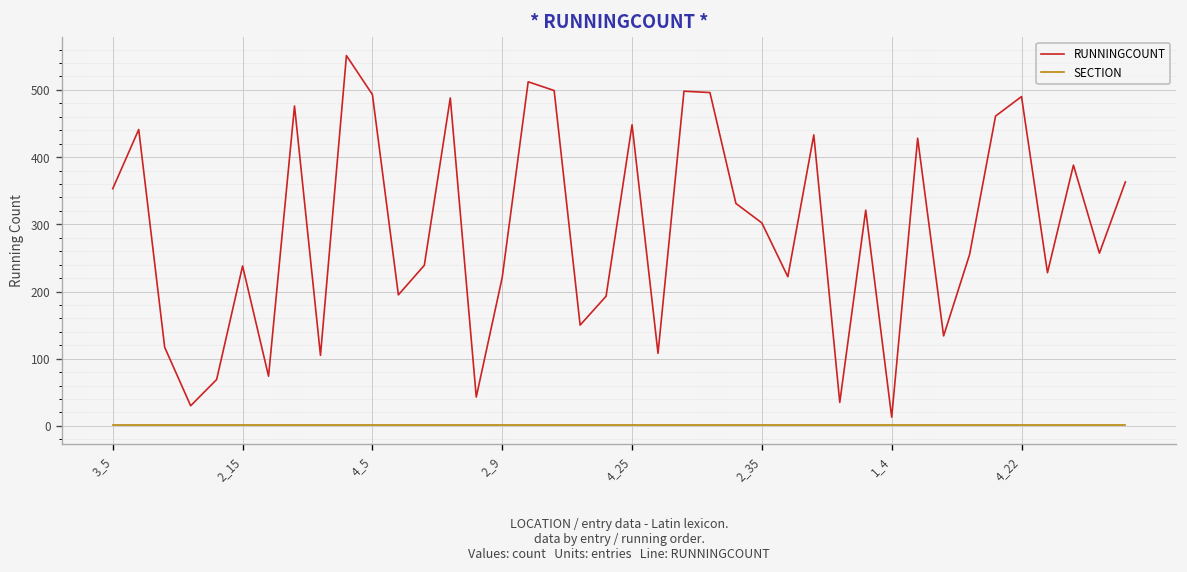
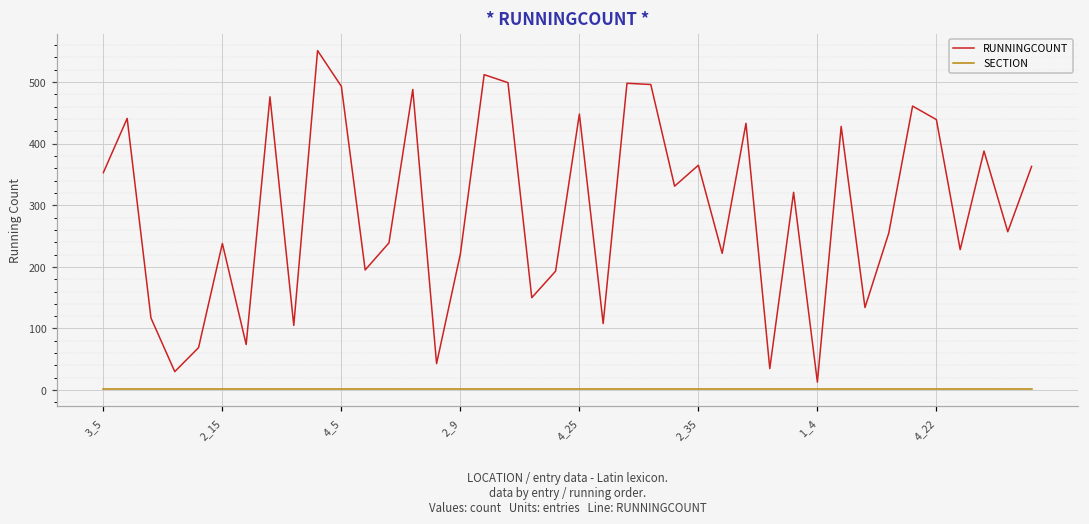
  {
    "RUNNINGCOUNT": {
      "3_5": 350,
      "4_5": 490,
      "4_25": 450,
-     "2_35": 300,
+     "2_35": 370,
      "1_4": 10,
-     "4_22": 490
+     "4_22": 440
    },
    "SECTION": {
      "3_5": 0,
      "4_5": 0,
      "4_25": 0,
      "2_35": 0,
      "1_4": 0,
      "4_22": 0
    }
  }
